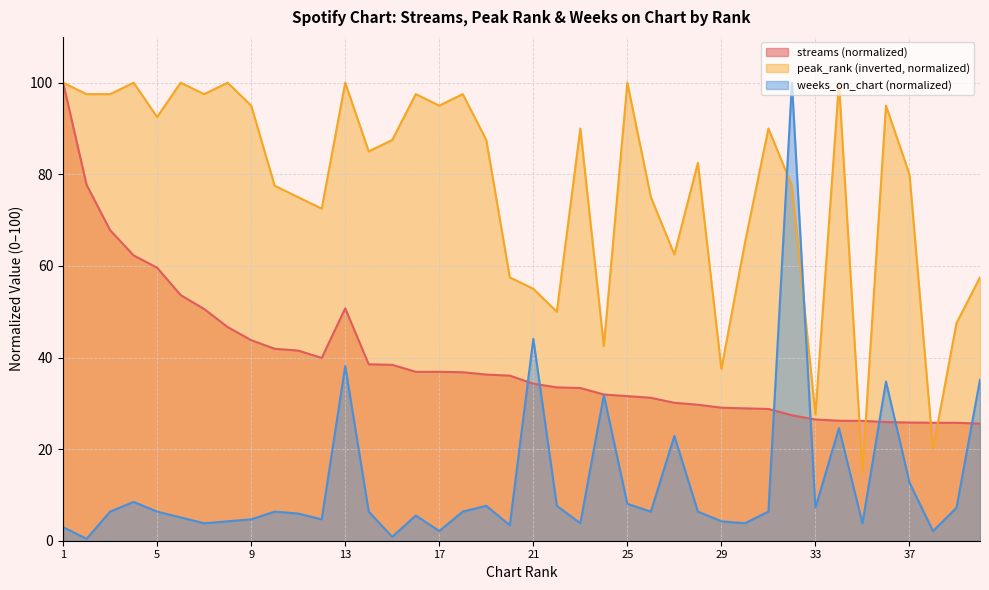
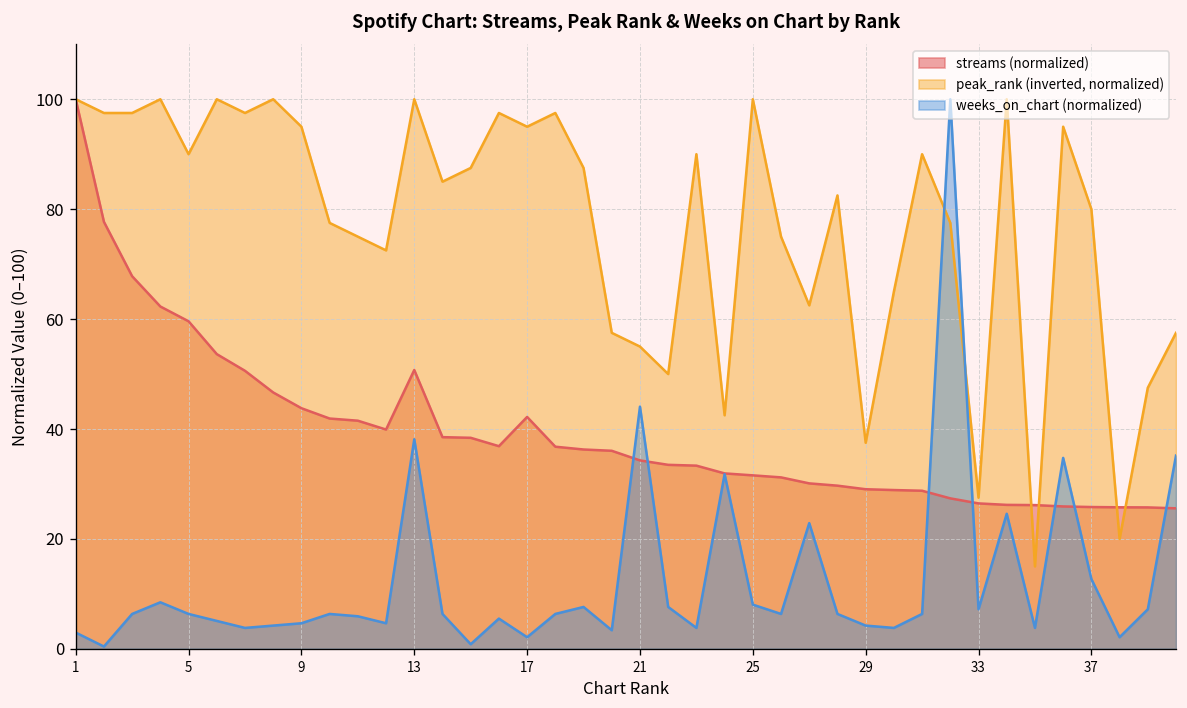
  {
    "streams (normalized)": {
      "5": 60,
      "9": 44,
      "13": 51,
-     "17": 37,
+     "17": 42,
      "21": 34,
      "25": 32,
      "29": 29,
      "33": 26,
      "37": 26
    },
    "peak_rank (inverted, normalized)": {
-     "5": 93,
+     "5": 90,
      "9": 95,
      "13": 100,
      "17": 95,
      "21": 55,
      "25": 100,
      "29": 38,
      "33": 28,
      "37": 80
    },
    "weeks_on_chart (normalized)": {
      "1": 3,
      "5": 6,
      "9": 5,
      "13": 38,
      "17": 2,
      "21": 44,
      "25": 8,
      "29": 4,
      "33": 7,
      "37": 13
    }
  }
